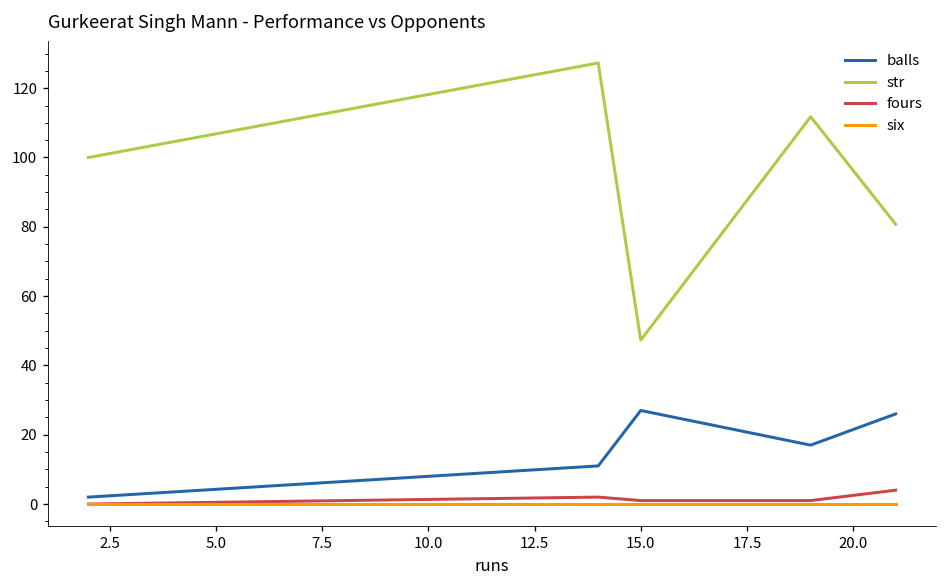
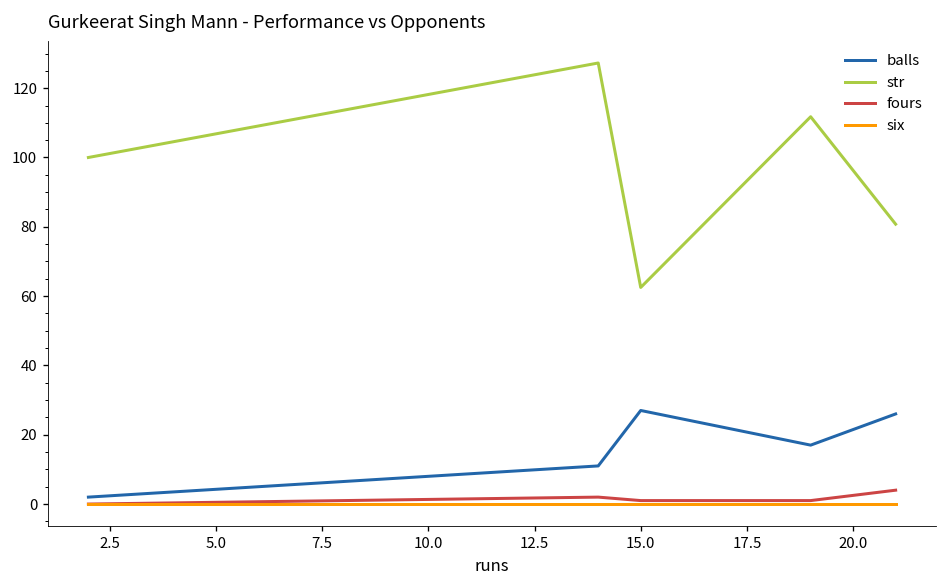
  {
    "balls": {
      "15.0": 27
    },
    "str": {
-     "15.0": 47
+     "15.0": 63
    },
    "fours": {
      "15.0": 1
    },
    "six": {
      "15.0": 0
    }
  }
